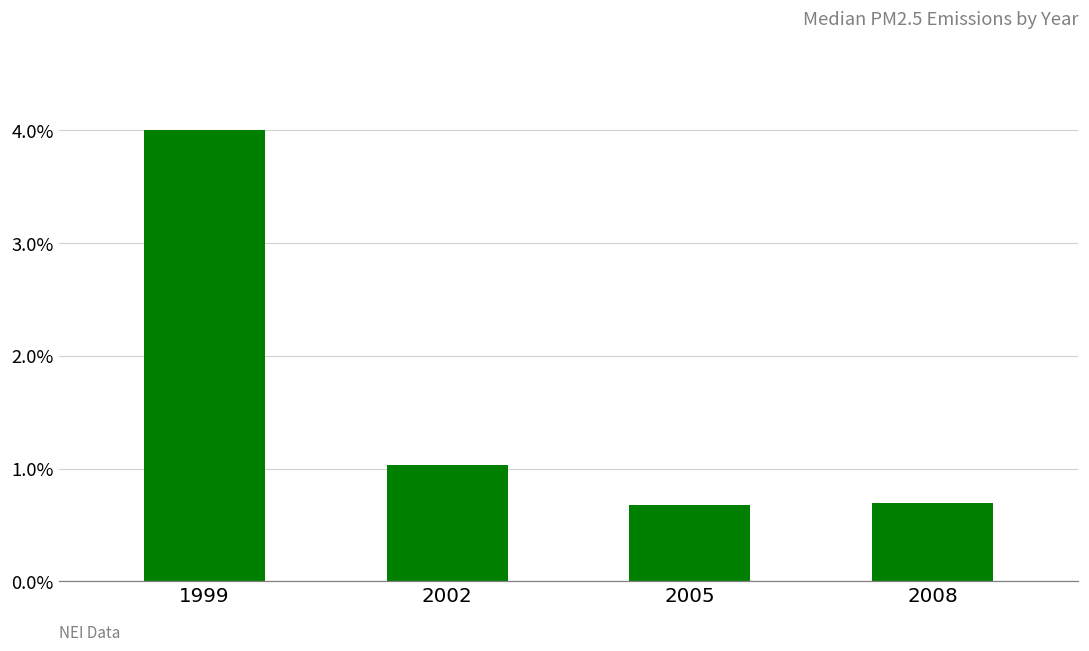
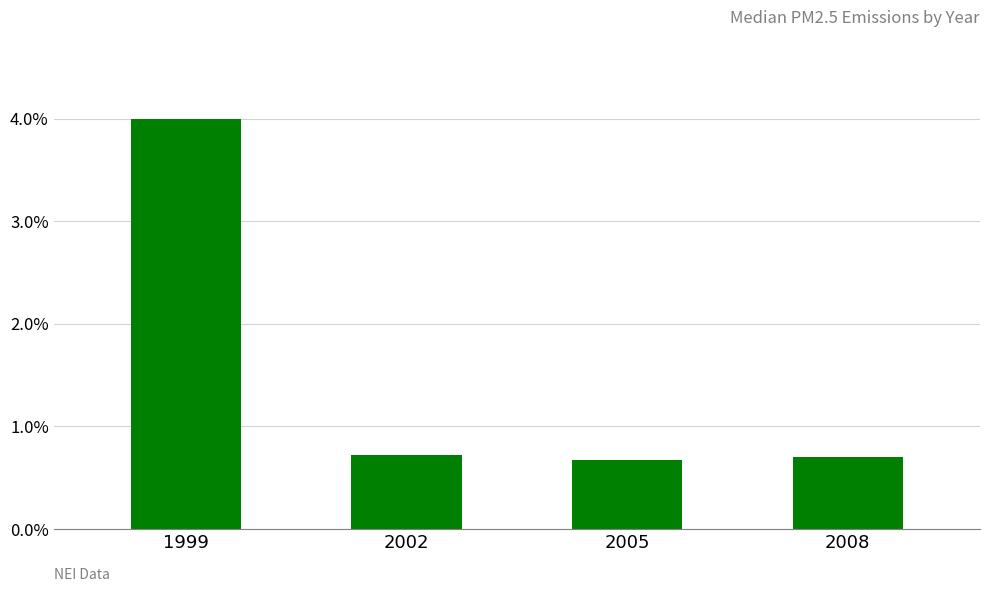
  {
    "1999": "4.00%",
-   "2002": "1.03%",
+   "2002": "0.72%",
    "2005": "0.67%",
    "2008": "0.69%"
  }
